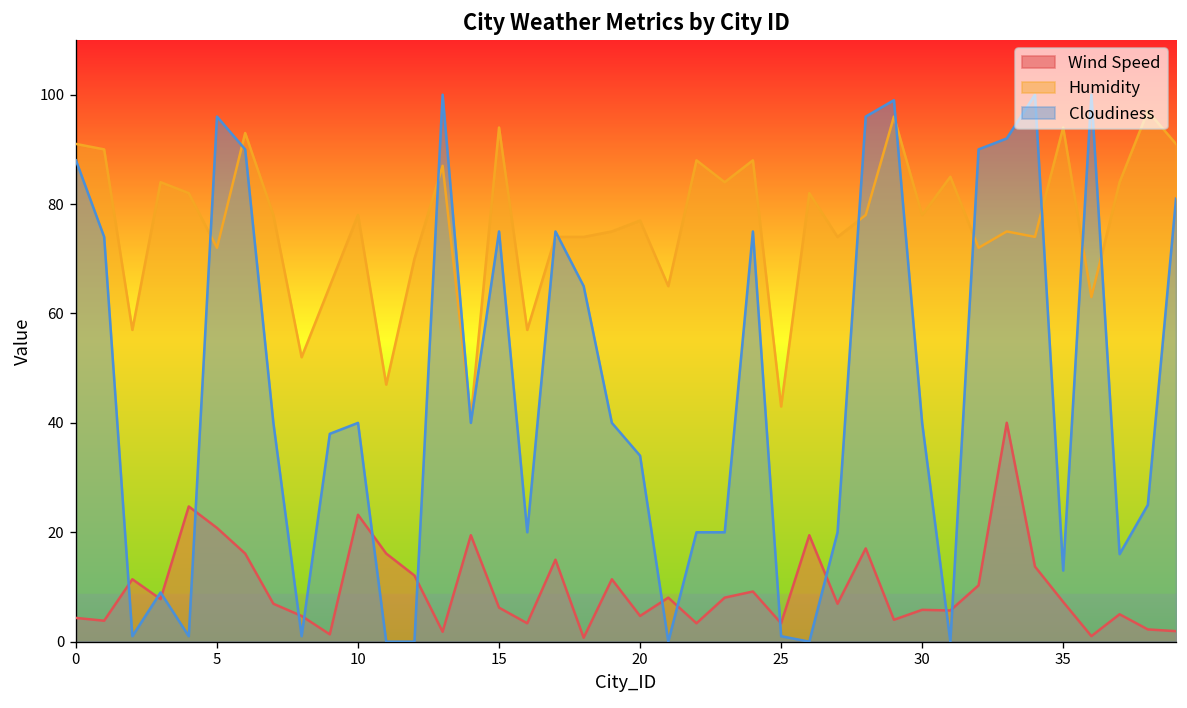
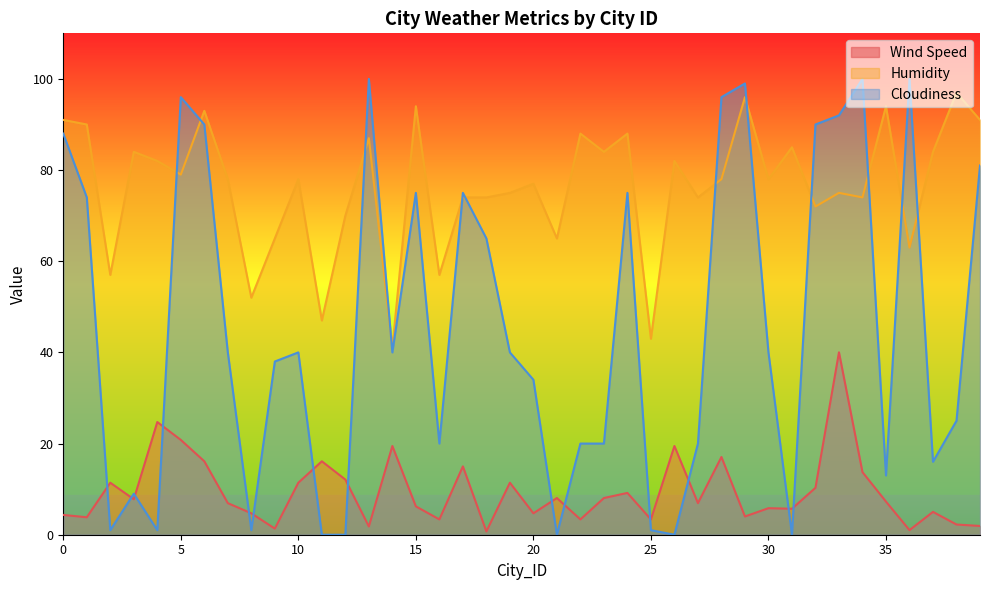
  {
    "Wind Speed": {
      "0": 4,
      "5": 21,
-     "10": 23,
+     "10": 11,
      "15": 6,
      "20": 5,
      "25": 3,
      "30": 6,
      "35": 7
    },
    "Humidity": {
      "0": 91,
-     "5": 72,
+     "5": 79,
      "10": 78,
      "15": 94,
      "20": 77,
      "25": 43,
      "30": 78
    },
    "Cloudiness": {
      "0": 88,
      "5": 96,
      "10": 40,
      "15": 75,
      "20": 34,
      "25": 1,
      "30": 40,
      "35": 13
    }
  }
